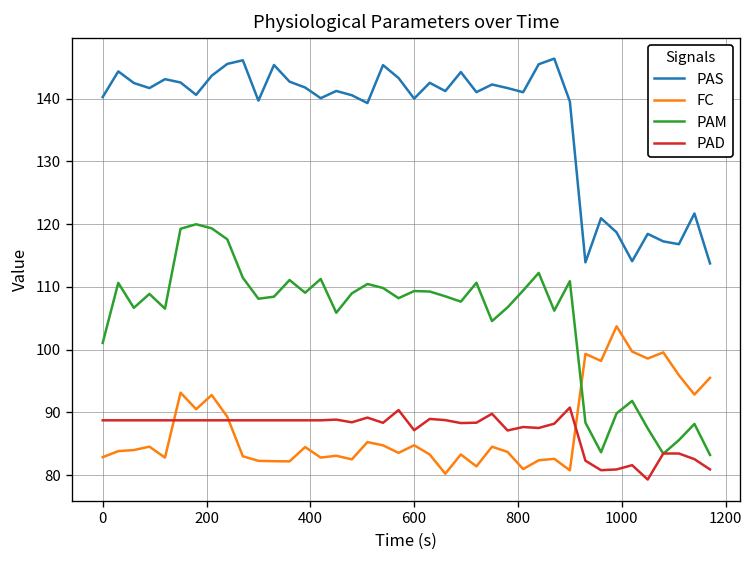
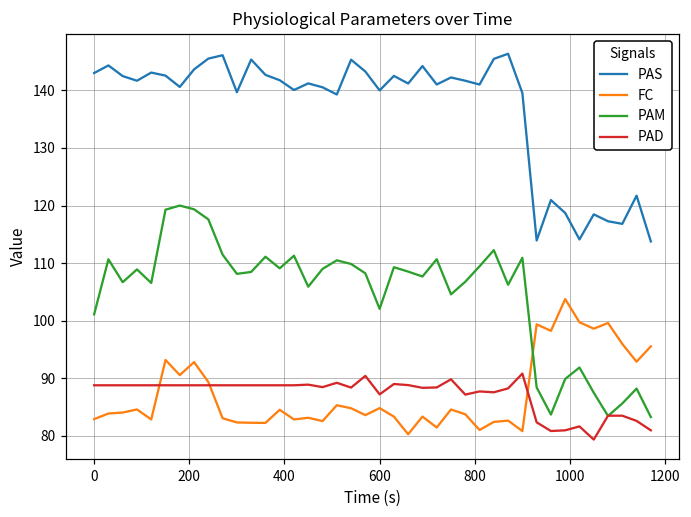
  {
    "PAS": {
-     "0": 140,
+     "0": 143,
      "600": 140
    },
    "FC": {
      "0": 83,
      "600": 85
    },
    "PAM": {
      "0": 101,
-     "600": 109
+     "600": 102
    },
    "PAD": {
      "0": 89,
      "600": 87
    }
  }
